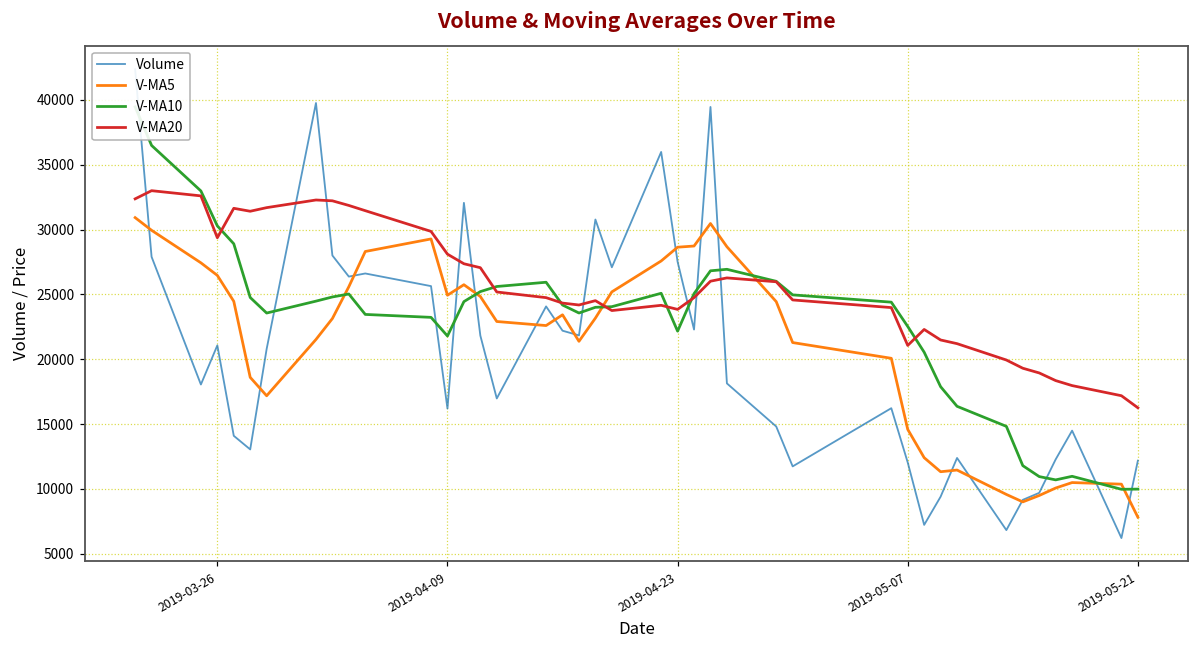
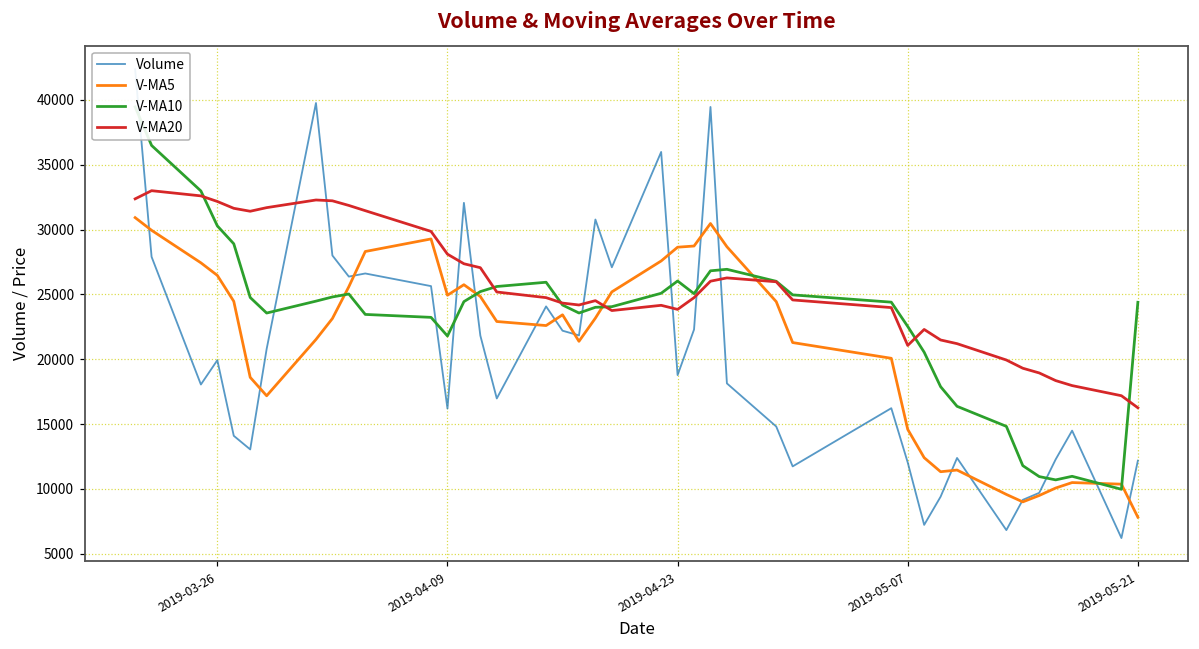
  {
    "Volume": {
-     "2019-03-26": 21100,
+     "2019-03-26": 19900,
      "2019-04-09": 16200,
-     "2019-04-23": 27500,
+     "2019-04-23": 18800,
      "2019-05-07": 12000,
      "2019-05-21": 12200
    },
    "V-MA5": {
      "2019-03-26": 26500,
      "2019-04-09": 24900,
      "2019-04-23": 28600,
      "2019-05-07": 14600,
      "2019-05-21": 7800
    },
    "V-MA10": {
      "2019-03-26": 30300,
      "2019-04-09": 21800,
-     "2019-04-23": 22200,
+     "2019-04-23": 26000,
      "2019-05-07": 22500,
-     "2019-05-21": 10000
+     "2019-05-21": 24400
    },
    "V-MA20": {
-     "2019-03-26": 29400,
+     "2019-03-26": 32200,
      "2019-04-09": 28100,
      "2019-04-23": 23800,
      "2019-05-07": 21100,
      "2019-05-21": 16300
    }
  }
